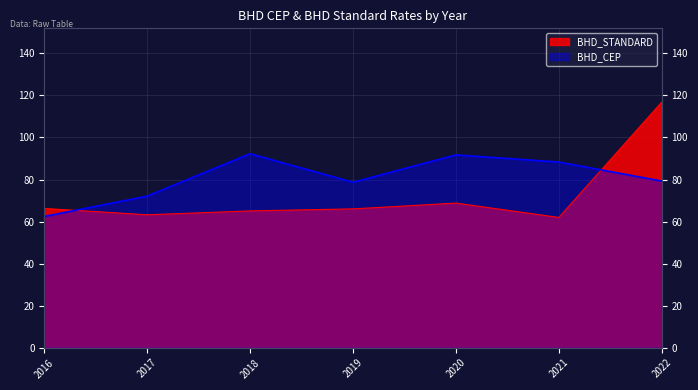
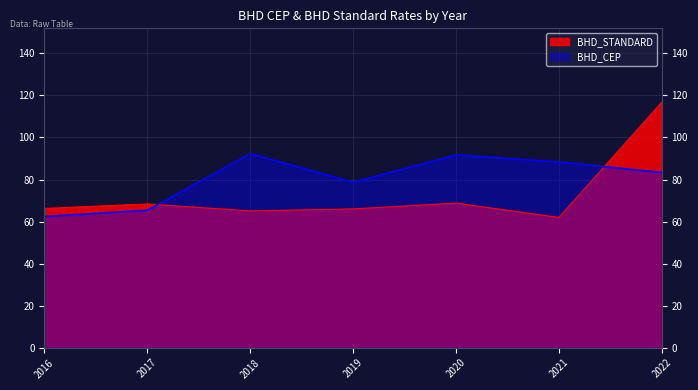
  {
    "BHD_STANDARD": {
      "2016": 66,
-     "2017": 63,
+     "2017": 68,
      "2018": 65,
      "2019": 66,
      "2020": 69,
      "2021": 62,
      "2022": 117
    },
    "BHD_CEP": {
      "2016": 62,
-     "2017": 72,
+     "2017": 65,
      "2018": 92,
      "2019": 79,
      "2020": 92,
      "2021": 88,
-     "2022": 79
+     "2022": 83
    }
  }
